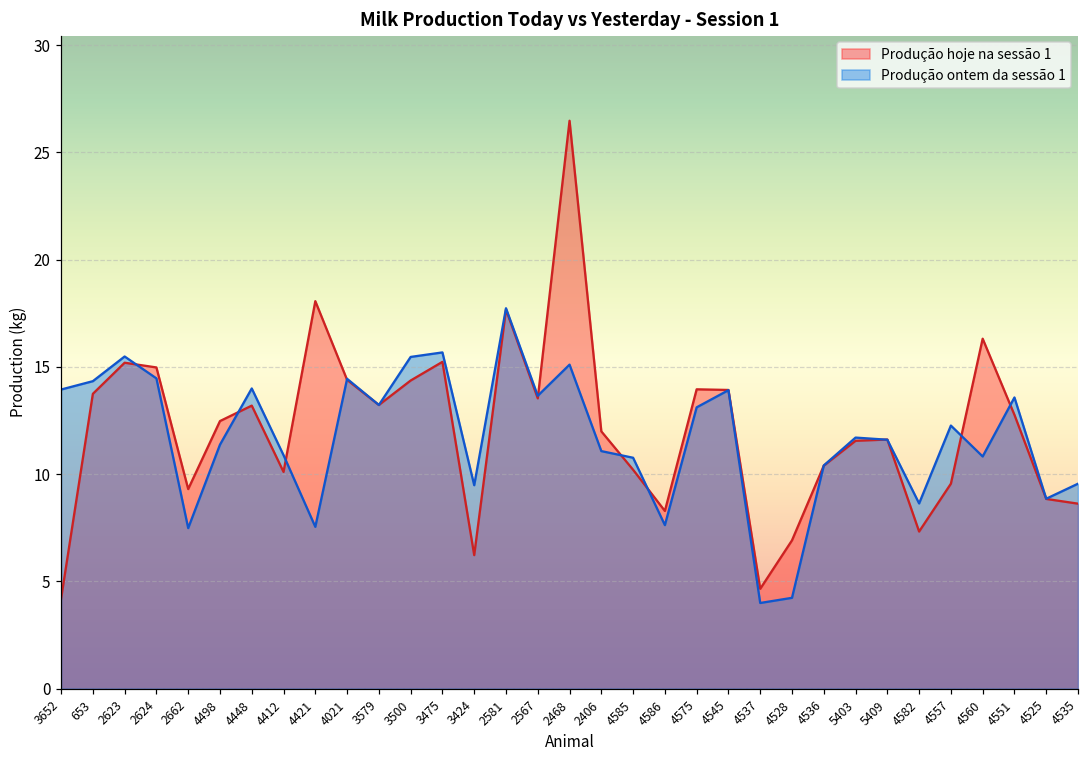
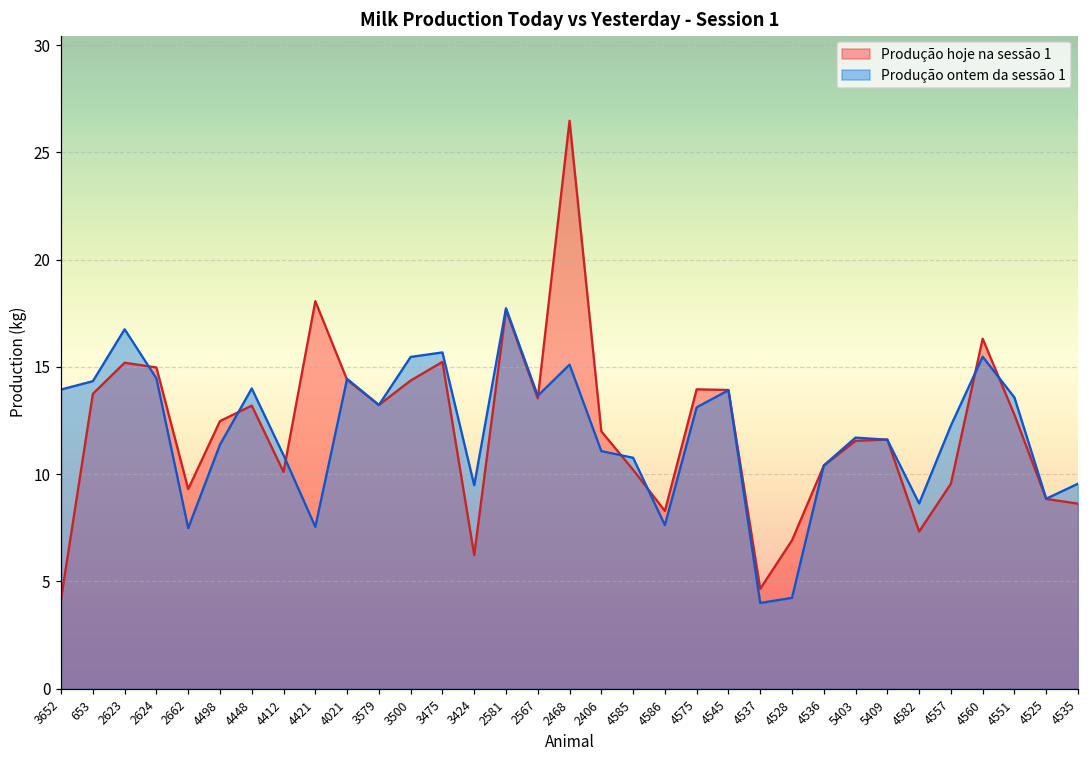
  {
    "Produção hoje na sessão 1": {
      "3652": 4.2,
      "653": 13.7,
      "2623": 15.2,
      "2624": 15.0,
      "2662": 9.3,
      "4498": 12.5,
      "4448": 13.2,
      "4412": 10.1,
      "4421": 18.1,
      "3500": 14.4,
      "3475": 15.2,
      "3424": 6.2,
      "2468": 26.5,
      "2406": 12.0,
      "4585": 10.2,
      "4586": 8.3,
      "4575": 14.0,
      "4537": 4.7,
      "4528": 6.9,
      "5403": 11.6,
      "4582": 7.3,
      "4557": 9.6,
      "4560": 16.3,
      "4551": 12.8,
      "4535": 8.6
    },
    "Produção ontem da sessão 1": {
      "3652": 13.9,
      "653": 14.3,
-     "2623": 15.5,
+     "2623": 16.8,
      "2624": 14.5,
      "2662": 7.5,
      "4498": 11.4,
      "4448": 14.0,
      "4412": 10.9,
      "4421": 7.5,
      "3500": 15.5,
      "3475": 15.7,
      "3424": 9.5,
      "2468": 15.1,
      "2406": 11.1,
      "4585": 10.8,
      "4586": 7.6,
      "4575": 13.1,
      "4537": 4.0,
      "4528": 4.2,
      "5403": 11.7,
      "4582": 8.6,
      "4557": 12.3,
-     "4560": 10.8,
+     "4560": 15.5,
      "4551": 13.6,
      "4535": 9.6
    }
  }
